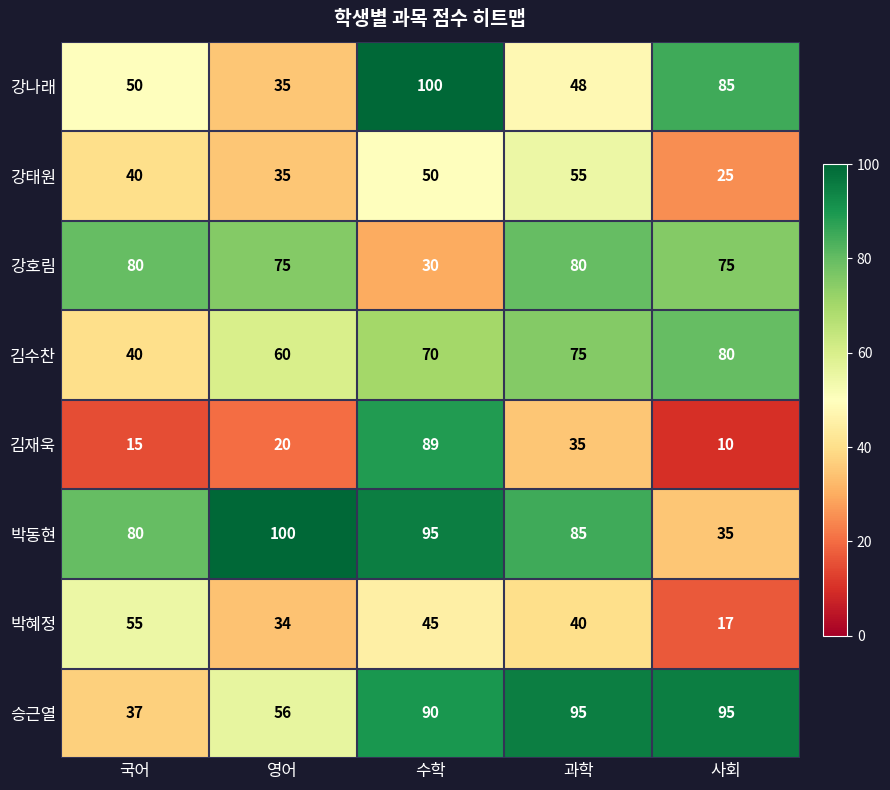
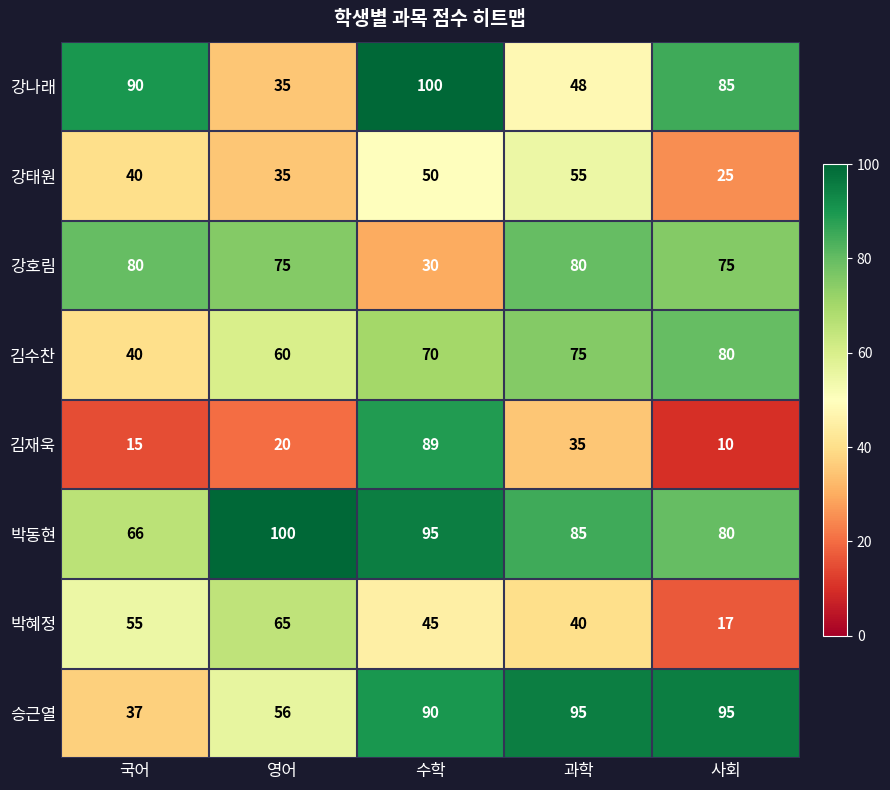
  {
    "강나래": {
-     "국어": 50,
+     "국어": 90,
      "영어": 35,
      "수학": 100,
      "과학": 48,
      "사회": 85
    },
    "강태원": {
      "국어": 40,
      "영어": 35,
      "수학": 50,
      "과학": 55,
      "사회": 25
    },
    "강호림": {
      "국어": 80,
      "영어": 75,
      "수학": 30,
      "과학": 80,
      "사회": 75
    },
    "김수찬": {
      "국어": 40,
      "영어": 60,
      "수학": 70,
      "과학": 75,
      "사회": 80
    },
    "김재욱": {
      "국어": 15,
      "영어": 20,
      "수학": 89,
      "과학": 35,
      "사회": 10
    },
    "박동현": {
-     "국어": 80,
+     "국어": 66,
      "영어": 100,
      "수학": 95,
      "과학": 85,
-     "사회": 35
+     "사회": 80
    },
    "박혜정": {
      "국어": 55,
-     "영어": 34,
+     "영어": 65,
      "수학": 45,
      "과학": 40,
      "사회": 17
    },
    "승근열": {
      "국어": 37,
      "영어": 56,
      "수학": 90,
      "과학": 95,
      "사회": 95
    }
  }
